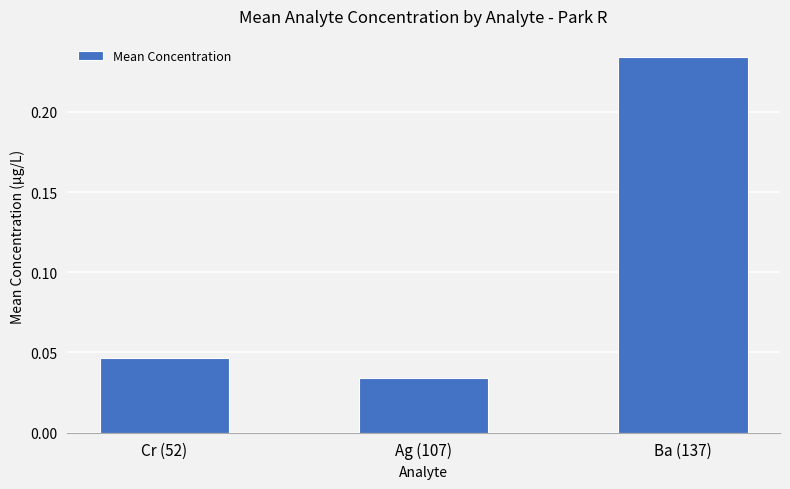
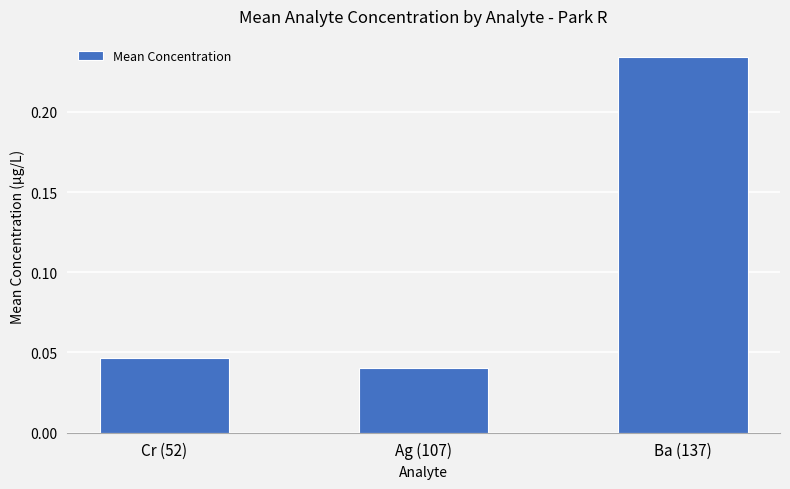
  {
    "Cr (52)": 0.047,
-   "Ag (107)": 0.034,
+   "Ag (107)": 0.040,
    "Ba (137)": 0.234
  }
